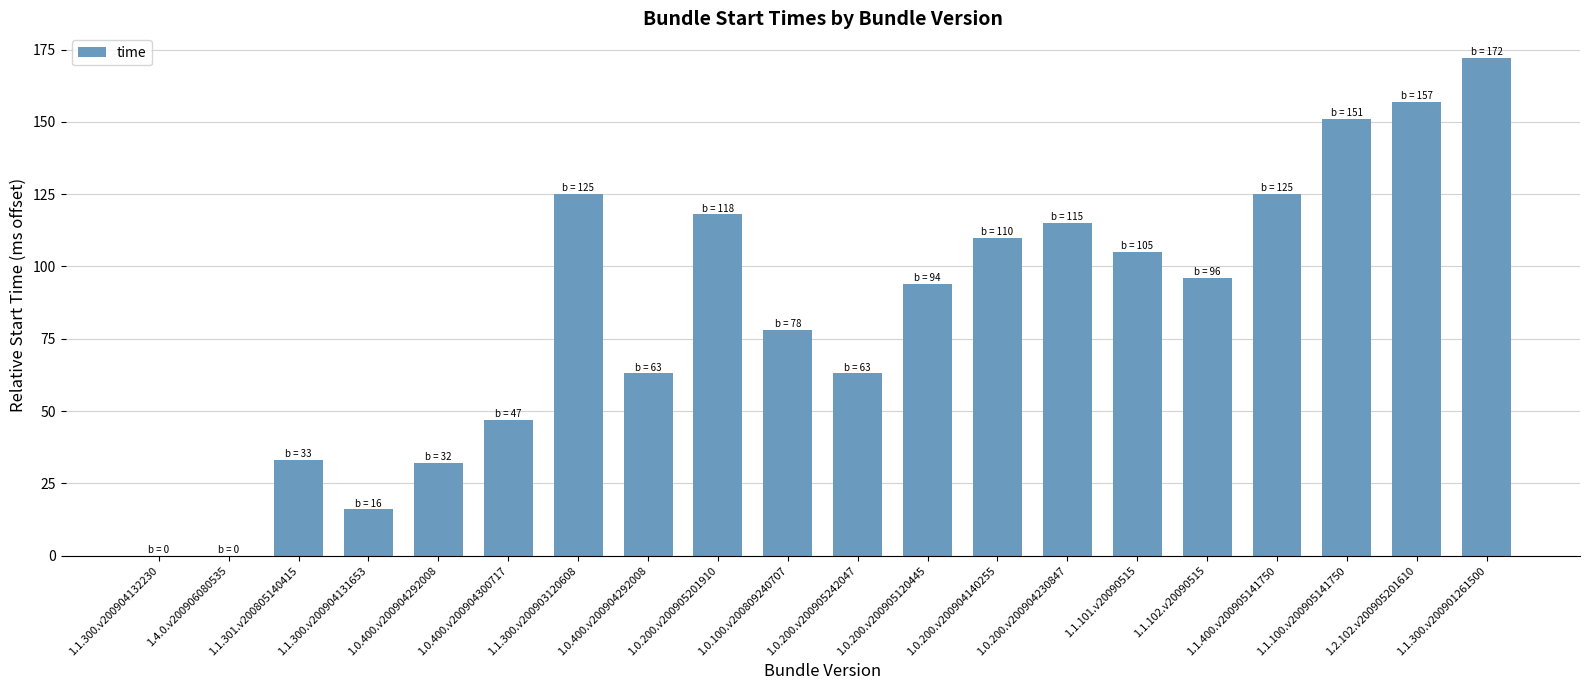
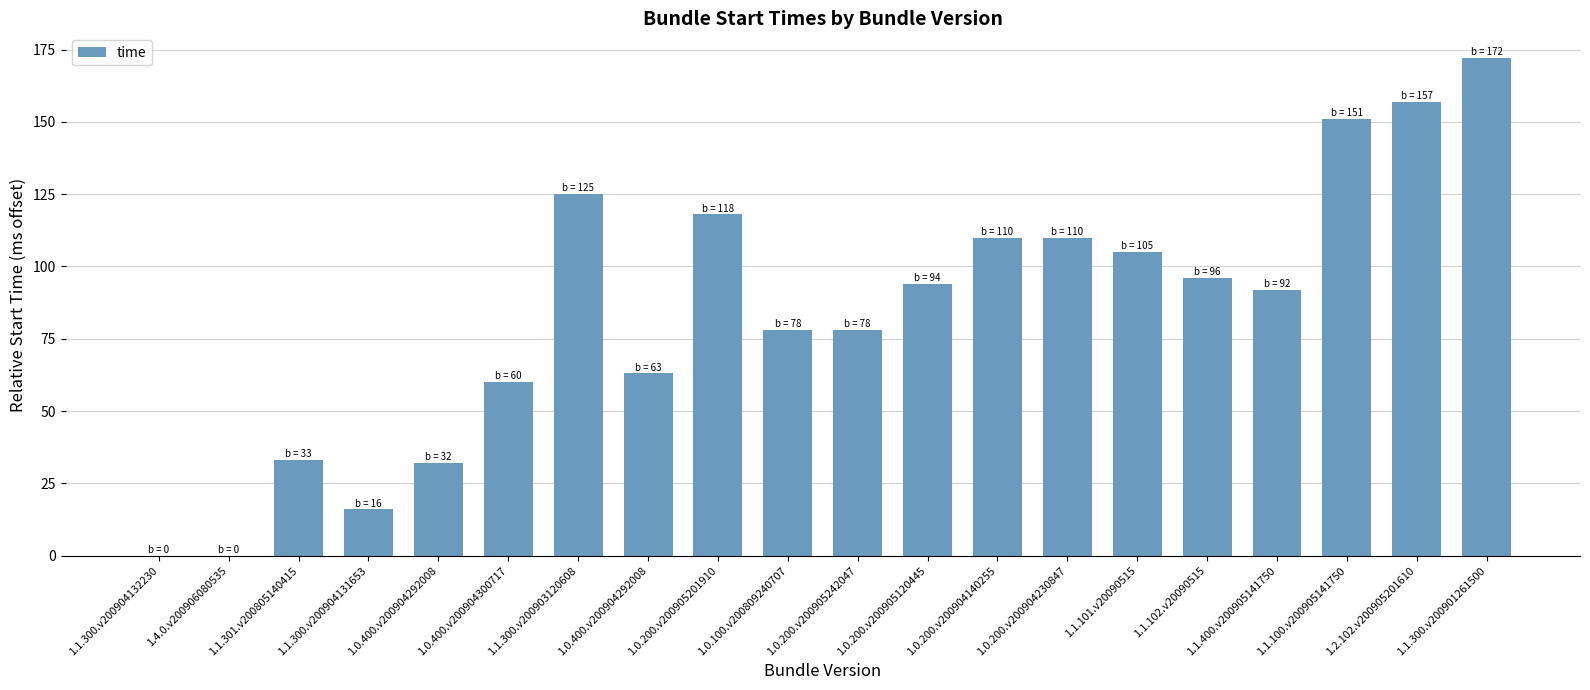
  {
    "1.1.300.v200904132230": 0,
    "1.4.0.v200906080535": 0,
    "1.1.301.v200805140415": 33,
    "1.1.300.v200904131653": 16,
-   "1.0.400.v200904300717": 47,
+   "1.0.400.v200904300717": 60,
    "1.1.300.v200903120608": 125,
    "1.0.200.v200905201910": 118,
    "1.0.100.v200809240707": 78,
-   "1.0.200.v200905242047": 63,
+   "1.0.200.v200905242047": 78,
    "1.0.200.v200905120445": 94,
    "1.0.200.v200904140255": 110,
-   "1.0.200.v200904230847": 115,
+   "1.0.200.v200904230847": 110,
    "1.1.101.v20090515": 105,
    "1.1.102.v20090515": 96,
-   "1.1.400.v200905141750": 125,
+   "1.1.400.v200905141750": 92,
    "1.1.100.v200905141750": 151,
    "1.2.102.v200905201610": 157,
    "1.1.300.v200901261500": 172
  }
